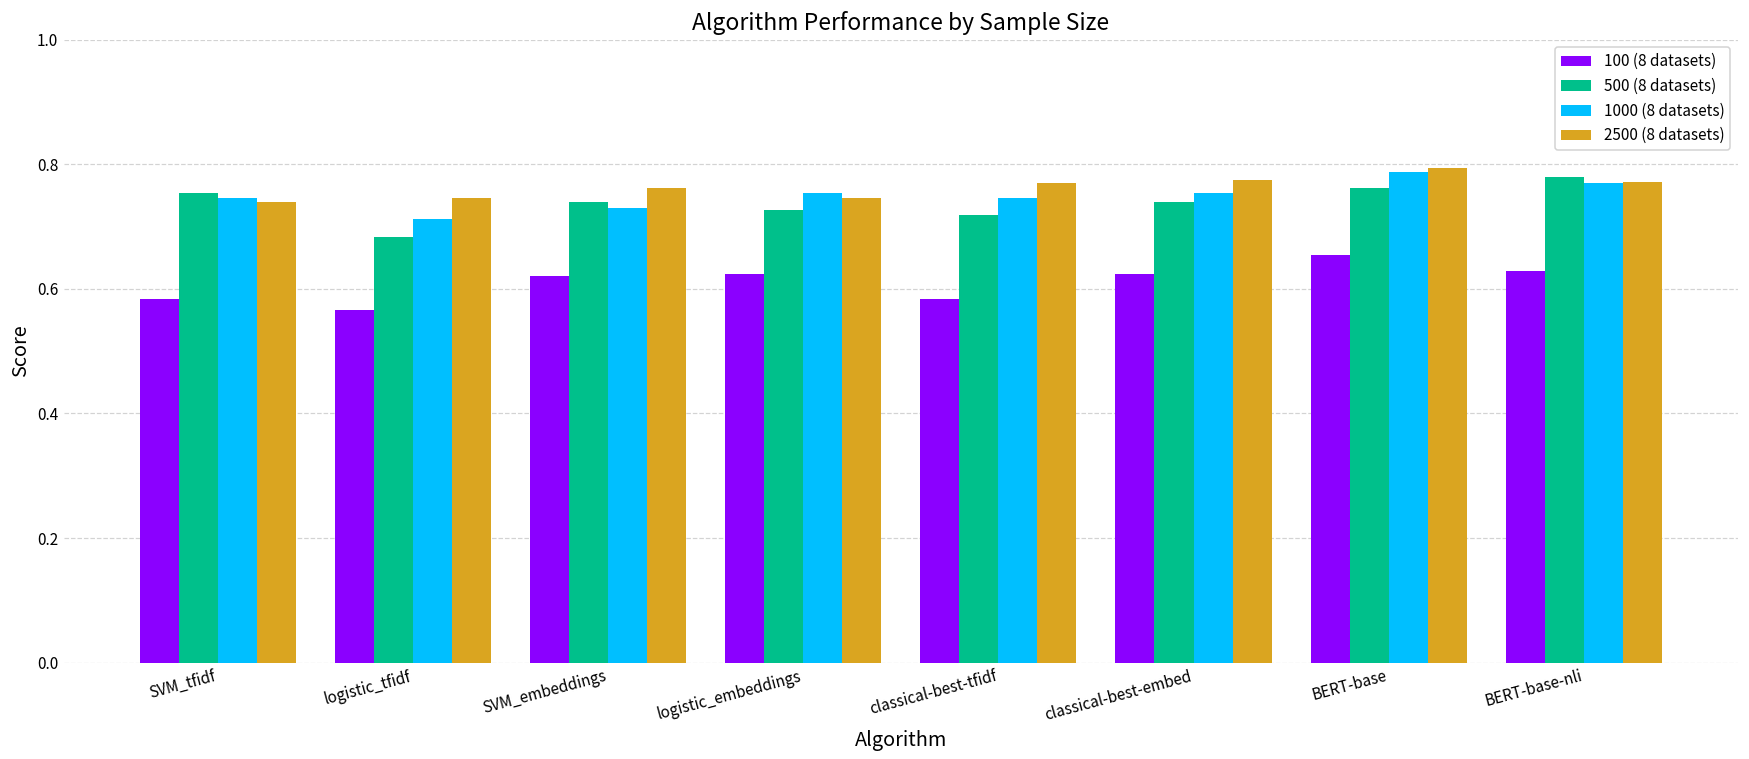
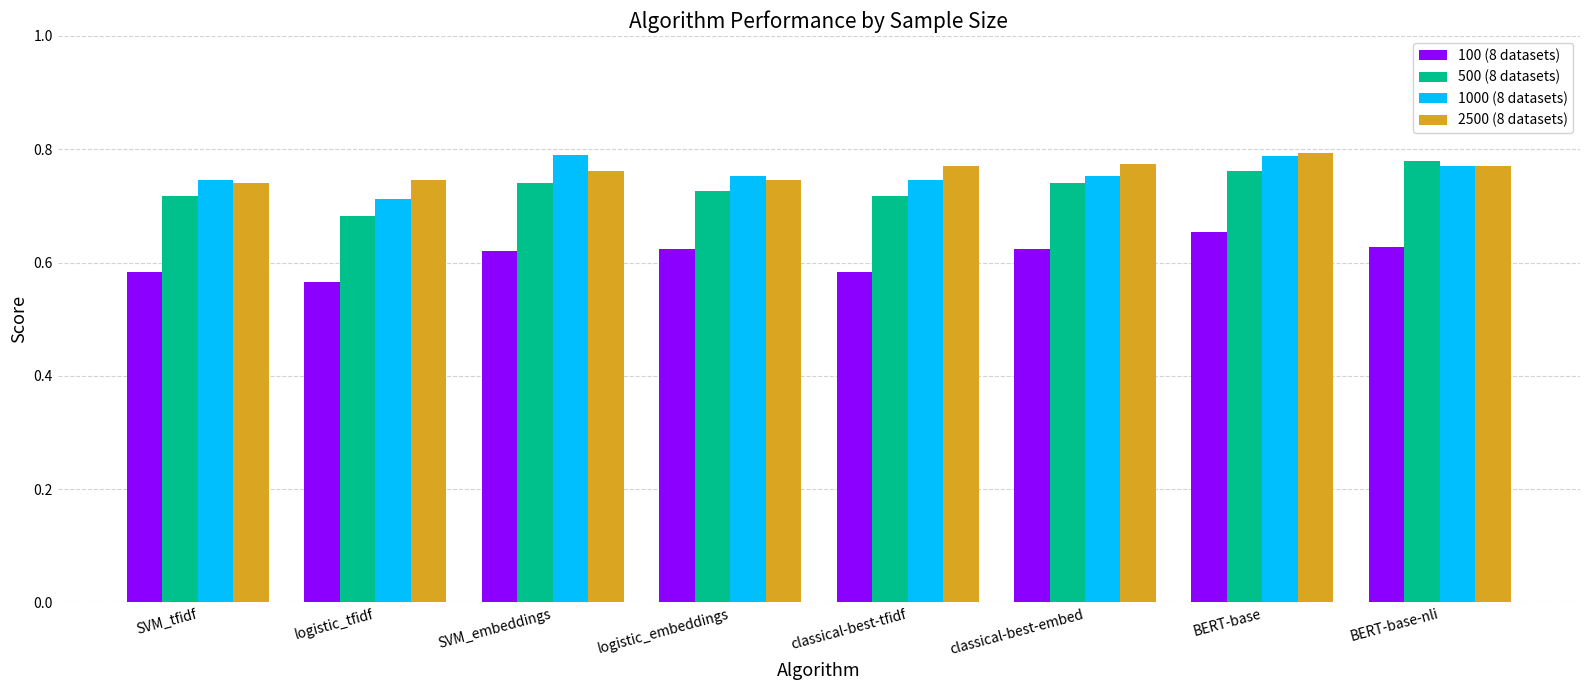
  {
    "100 (8 datasets)": {
      "SVM_tfidf": 0.58,
      "logistic_tfidf": 0.57,
      "SVM_embeddings": 0.62,
      "logistic_embeddings": 0.62,
      "classical-best-tfidf": 0.58,
      "classical-best-embed": 0.62,
      "BERT-base": 0.65,
      "BERT-base-nli": 0.63
    },
    "500 (8 datasets)": {
-     "SVM_tfidf": 0.75,
+     "SVM_tfidf": 0.72,
      "logistic_tfidf": 0.68,
      "SVM_embeddings": 0.74,
      "logistic_embeddings": 0.73,
      "classical-best-tfidf": 0.72,
      "classical-best-embed": 0.74,
      "BERT-base": 0.76,
      "BERT-base-nli": 0.78
    },
    "1000 (8 datasets)": {
      "SVM_tfidf": 0.75,
      "logistic_tfidf": 0.71,
-     "SVM_embeddings": 0.73,
+     "SVM_embeddings": 0.79,
      "logistic_embeddings": 0.75,
      "classical-best-tfidf": 0.75,
      "classical-best-embed": 0.75,
      "BERT-base": 0.79,
      "BERT-base-nli": 0.77
    },
    "2500 (8 datasets)": {
      "SVM_tfidf": 0.74,
      "logistic_tfidf": 0.75,
      "SVM_embeddings": 0.76,
      "logistic_embeddings": 0.75,
      "classical-best-tfidf": 0.77,
      "classical-best-embed": 0.77,
      "BERT-base": 0.79,
      "BERT-base-nli": 0.77
    }
  }
